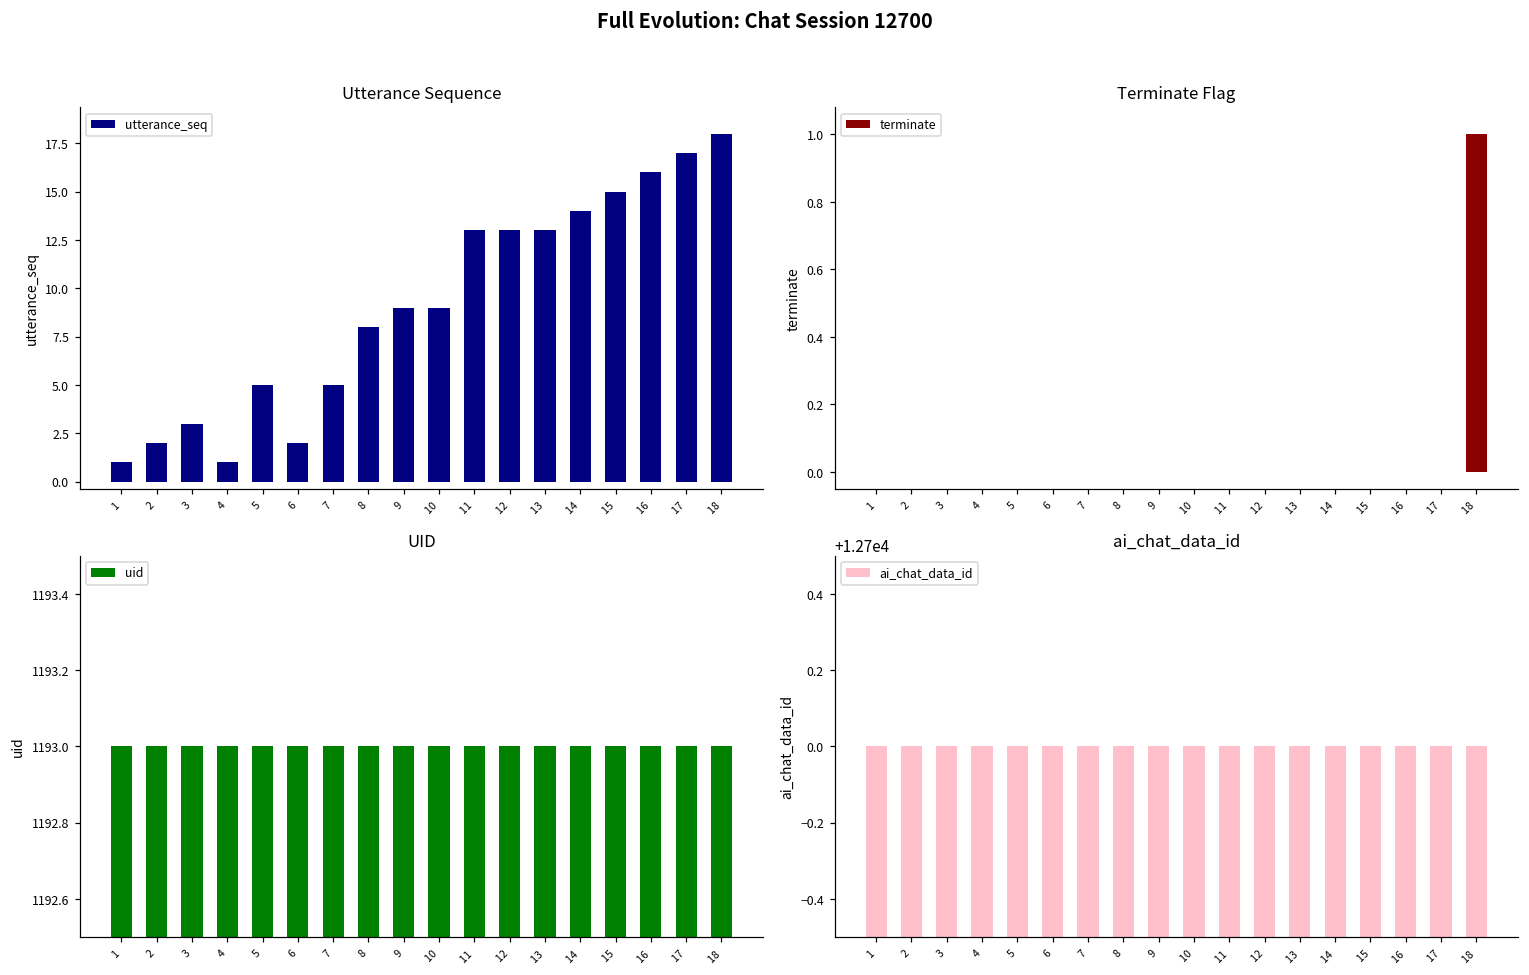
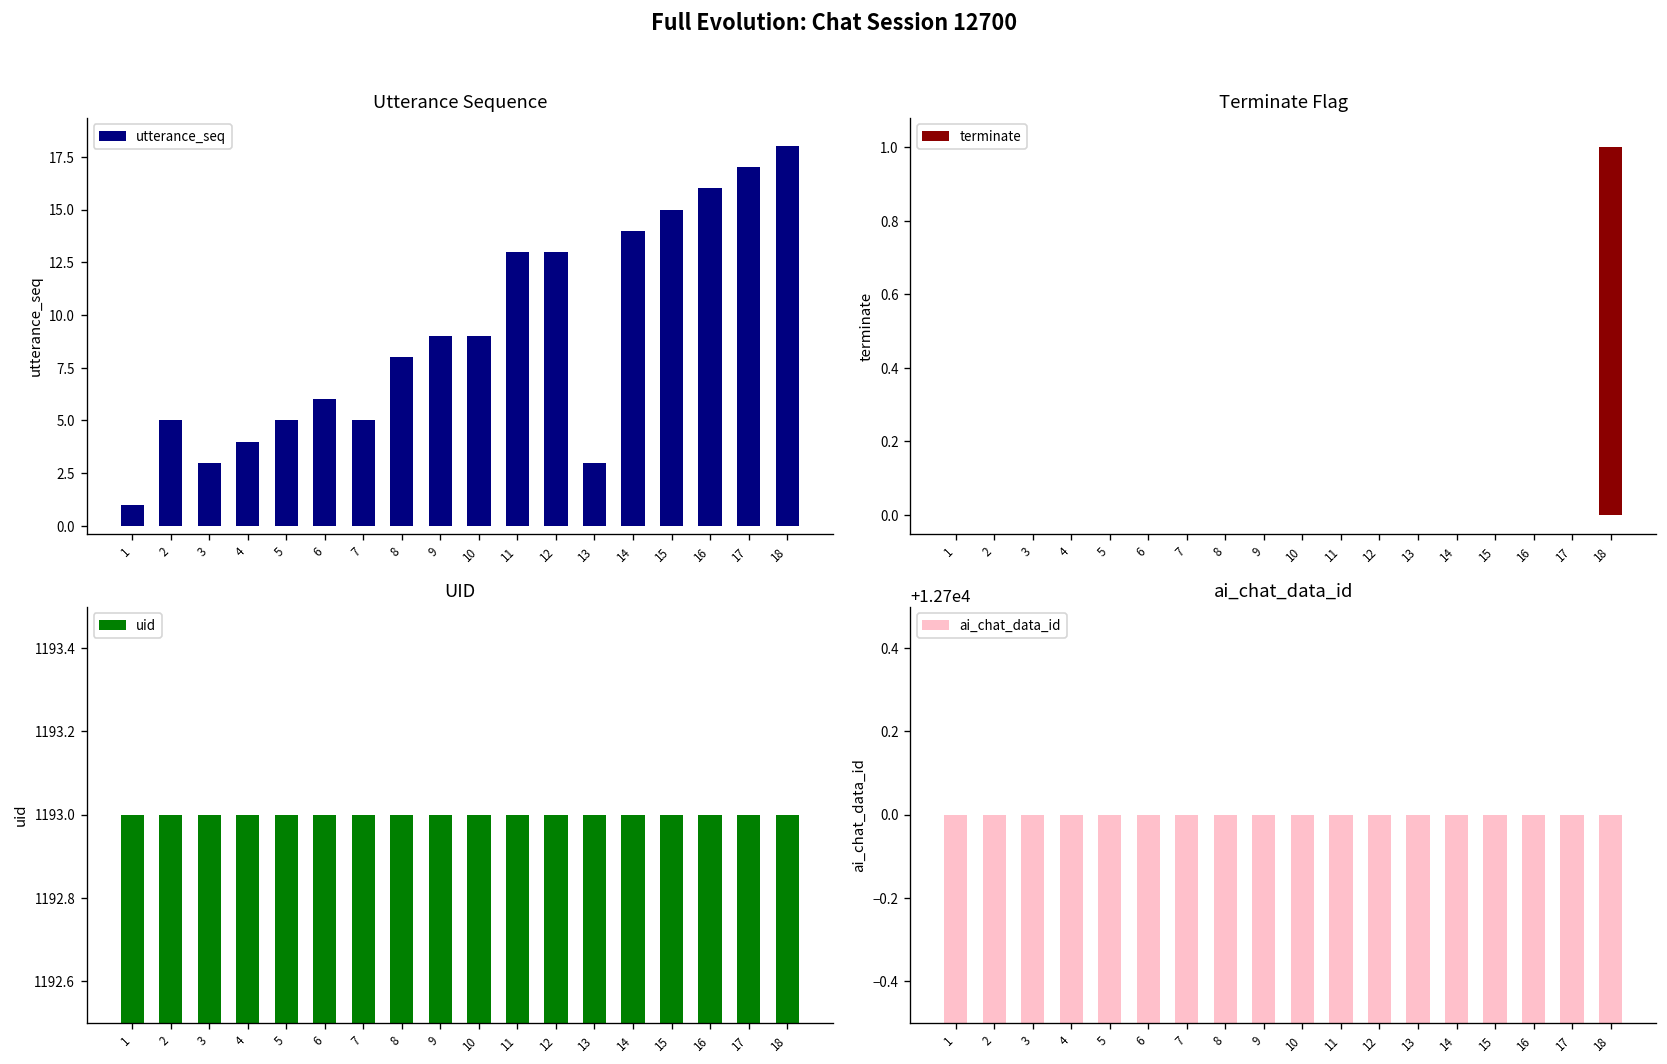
  {
    "Utterance Sequence": {
      "1": 1,
-     "2": 2,
+     "2": 5,
      "3": 3,
-     "4": 1,
+     "4": 4,
      "5": 5,
-     "6": 2,
+     "6": 6,
      "7": 5,
      "8": 8,
      "9": 9,
      "10": 9,
      "11": 13,
      "12": 13,
-     "13": 13,
+     "13": 3,
      "14": 14,
      "15": 15,
      "16": 16,
      "17": 17,
      "18": 18
    },
    "Terminate Flag": {
      "1": 0.00,
      "2": 0.00,
      "3": 0.00,
      "4": 0.00,
      "5": 0.00,
      "6": 0.00,
      "7": 0.00,
      "8": 0.00,
      "9": 0.00,
      "10": 0.00,
      "11": 0.00,
      "12": 0.00,
      "13": 0.00,
      "14": 0.00,
      "15": 0.00,
      "16": 0.00,
      "17": 0.00,
      "18": 1.00
    },
    "UID": {
      "1": 1193.00,
      "2": 1193.00,
      "3": 1193.00,
      "4": 1193.00,
      "5": 1193.00,
      "6": 1193.00,
      "7": 1193.00,
      "8": 1193.00,
      "9": 1193.00,
      "10": 1193.00,
      "11": 1193.00,
      "12": 1193.00,
      "13": 1193.00,
      "14": 1193.00,
      "15": 1193.00,
      "16": 1193.00,
      "17": 1193.00,
      "18": 1193.00
    },
    "ai_chat_data_id": {
      "1": 12700.00,
      "2": 12700.00,
      "3": 12700.00,
      "4": 12700.00,
      "5": 12700.00,
      "6": 12700.00,
      "7": 12700.00,
      "8": 12700.00,
      "9": 12700.00,
      "10": 12700.00,
      "11": 12700.00,
      "12": 12700.00,
      "13": 12700.00,
      "14": 12700.00,
      "15": 12700.00,
      "16": 12700.00,
      "17": 12700.00,
      "18": 12700.00
    }
  }
